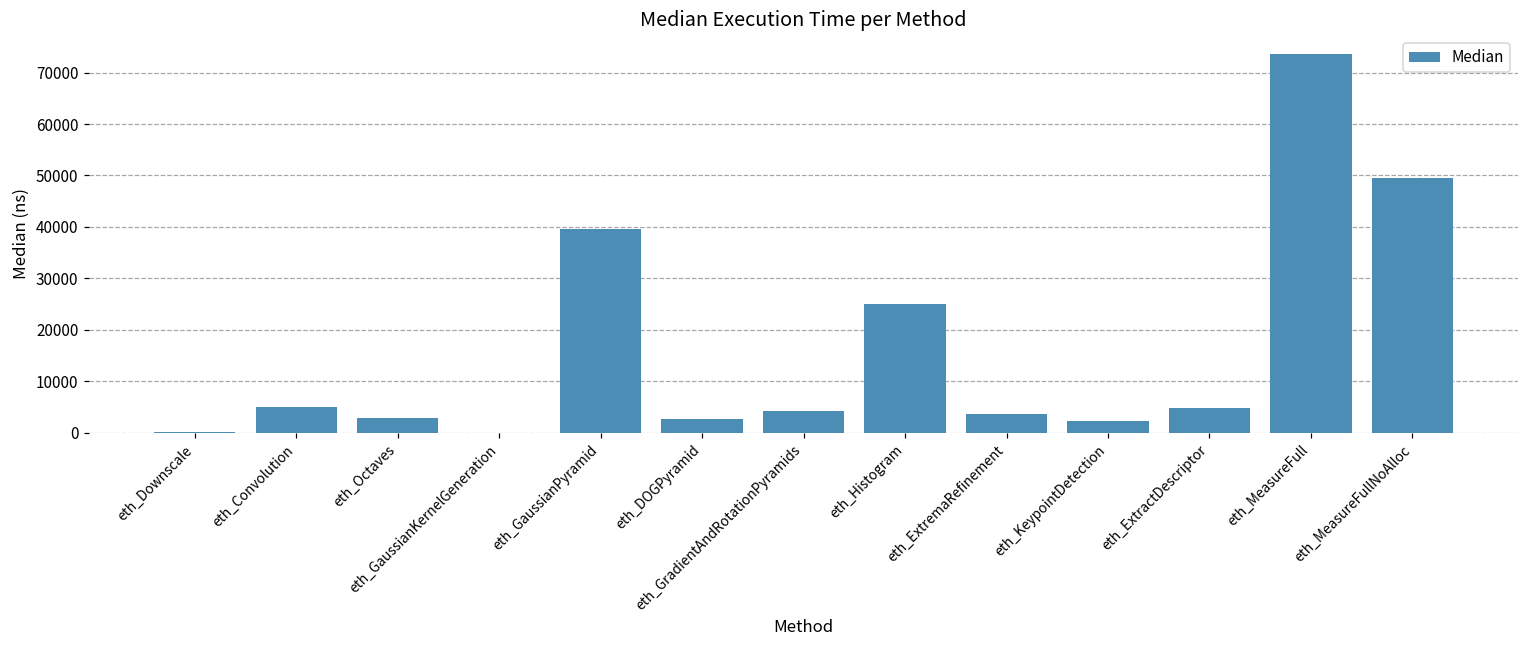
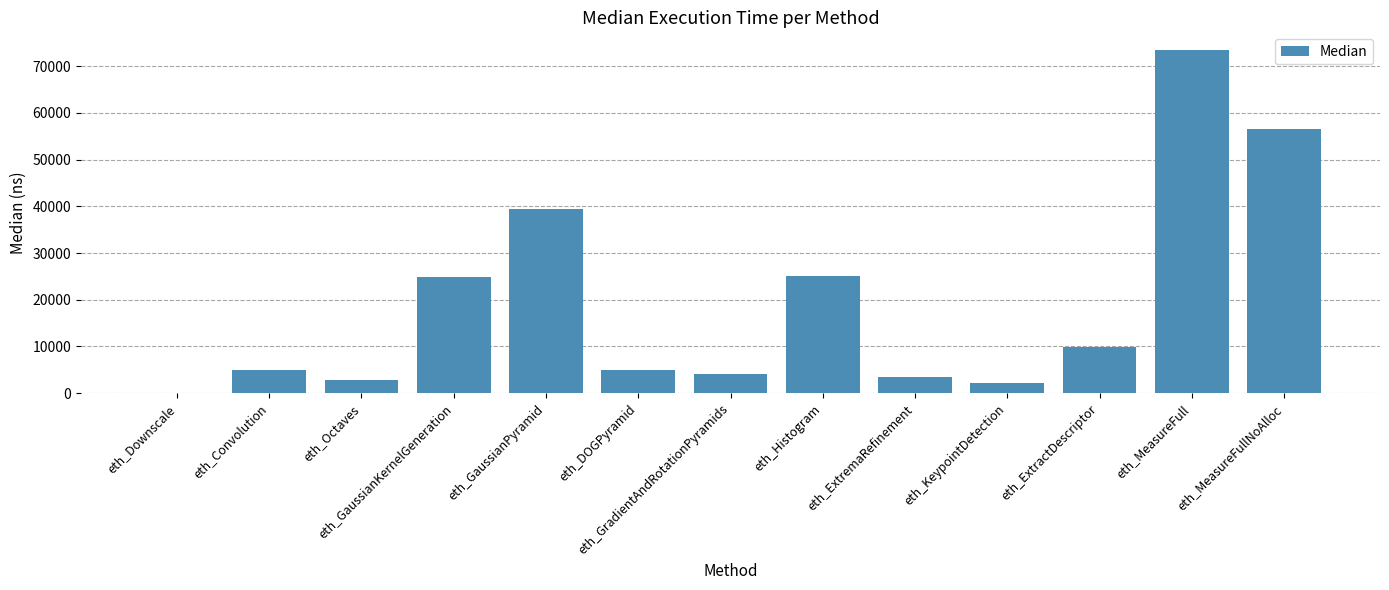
  {
    "eth_Convolution": 5000,
    "eth_Octaves": 3000,
-   "eth_GaussianKernelGeneration": 0,
+   "eth_GaussianKernelGeneration": 25000,
    "eth_GaussianPyramid": 40000,
-   "eth_DOGPyramid": 3000,
+   "eth_DOGPyramid": 5000,
    "eth_GradientAndRotationPyramids": 4000,
    "eth_Histogram": 25000,
    "eth_ExtremaRefinement": 4000,
    "eth_KeypointDetection": 2000,
-   "eth_ExtractDescriptor": 5000,
+   "eth_ExtractDescriptor": 10000,
    "eth_MeasureFull": 74000,
-   "eth_MeasureFullNoAlloc": 50000
+   "eth_MeasureFullNoAlloc": 57000
  }
